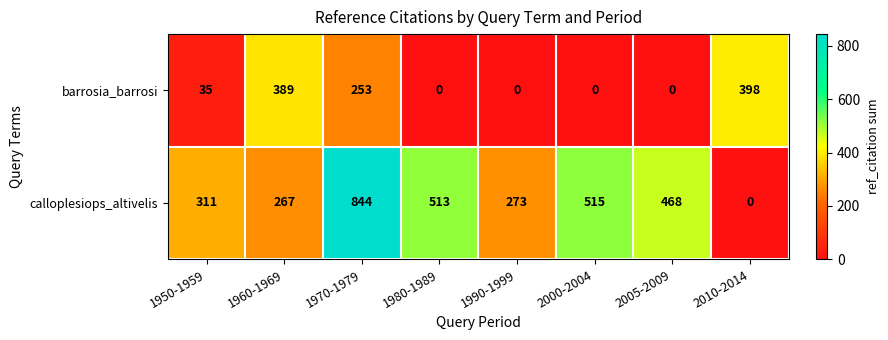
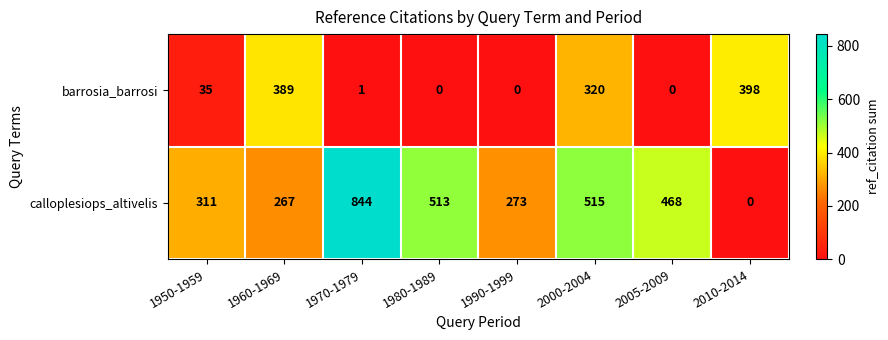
  {
    "barrosia_barrosi": {
      "1950-1959": 35,
      "1960-1969": 389,
-     "1970-1979": 253,
+     "1970-1979": 1,
      "1980-1989": 0,
      "1990-1999": 0,
-     "2000-2004": 0,
+     "2000-2004": 320,
      "2005-2009": 0,
      "2010-2014": 398
    },
    "calloplesiops_altivelis": {
      "1950-1959": 311,
      "1960-1969": 267,
      "1970-1979": 844,
      "1980-1989": 513,
      "1990-1999": 273,
      "2000-2004": 515,
      "2005-2009": 468,
      "2010-2014": 0
    }
  }
